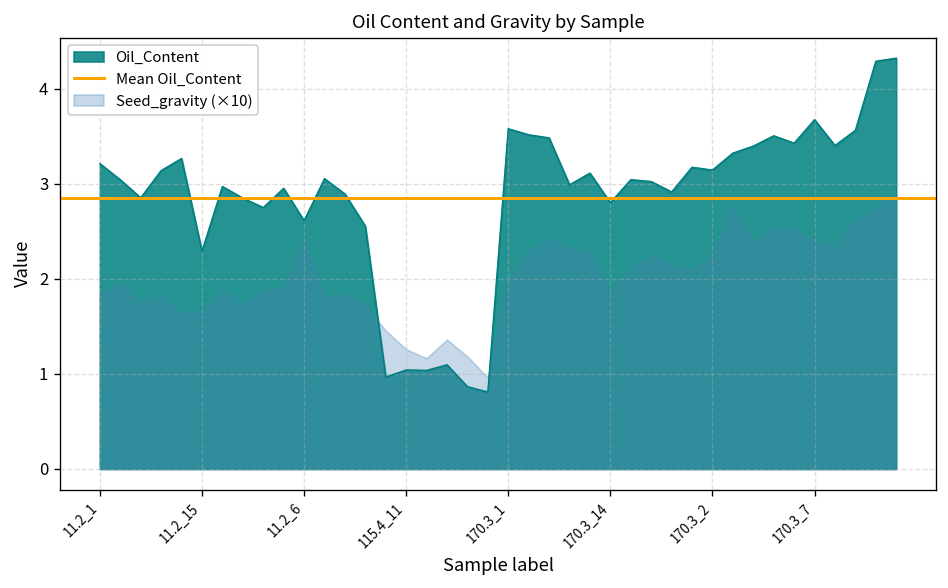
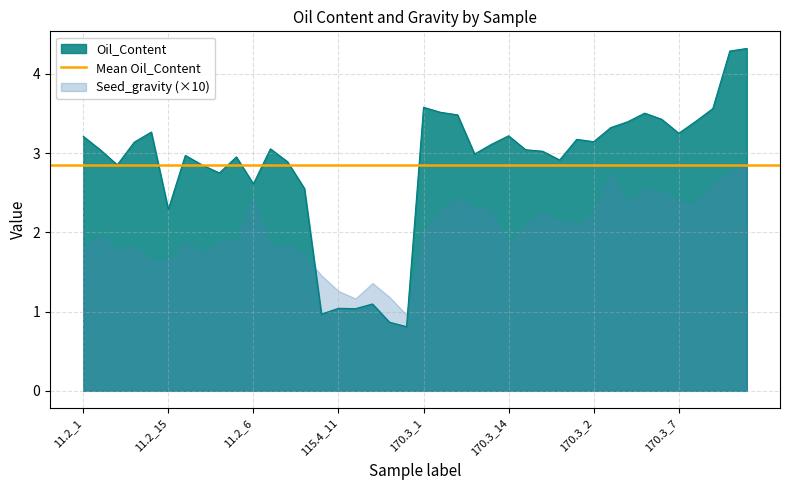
  {
    "Oil_Content": {
      "11.2_1": 3.2,
      "11.2_15": 2.3,
      "11.2_6": 2.6,
      "115.4_11": 1.0,
      "170.3_1": 3.6,
-     "170.3_14": 2.8,
+     "170.3_14": 3.2,
      "170.3_2": 3.1,
-     "170.3_7": 3.7
+     "170.3_7": 3.2
    },
    "Seed_gravity (×10)": {
      "11.2_1": 1.8,
      "11.2_15": 1.6,
      "11.2_6": 2.4,
      "115.4_11": 1.3,
      "170.3_1": 2.0,
      "170.3_14": 1.8,
      "170.3_2": 2.2,
      "170.3_7": 2.4
    }
  }
